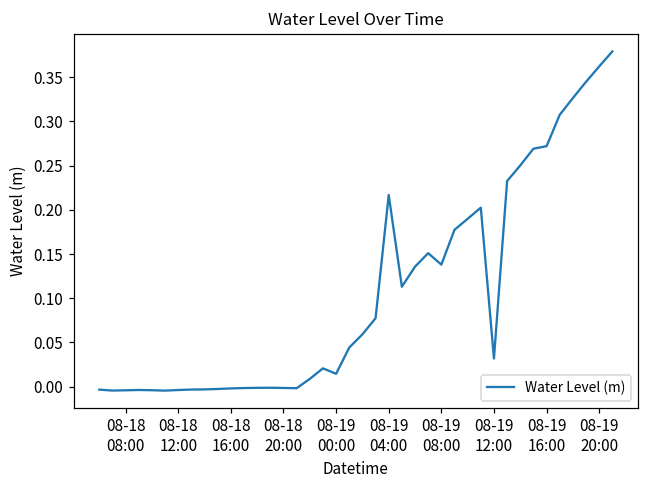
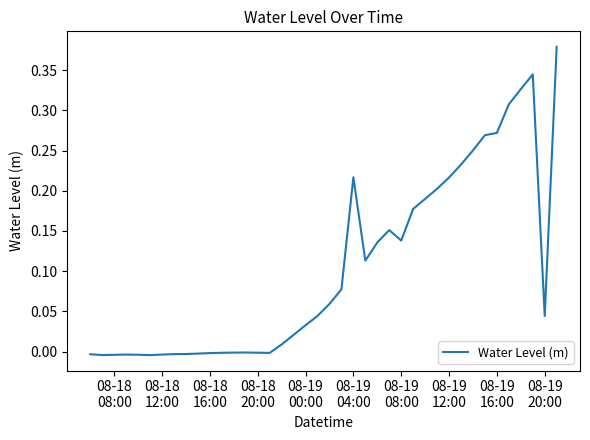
  {
    "08-18 08:00": 0.00,
    "08-18 12:00": 0.00,
    "08-18 16:00": 0.00,
    "08-18 20:00": 0.00,
-   "08-19 00:00": 0.01,
+   "08-19 00:00": 0.03,
    "08-19 04:00": 0.22,
    "08-19 08:00": 0.14,
-   "08-19 12:00": 0.03,
+   "08-19 12:00": 0.22,
    "08-19 16:00": 0.27,
-   "08-19 20:00": 0.36
+   "08-19 20:00": 0.04
  }
